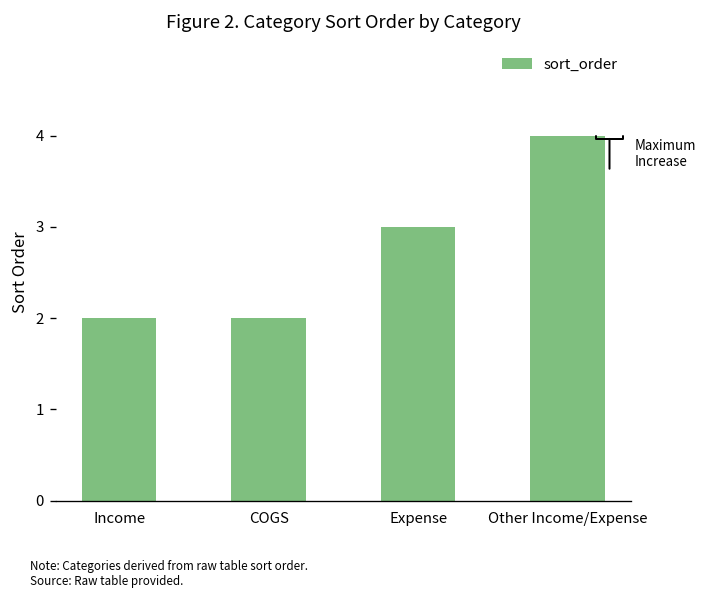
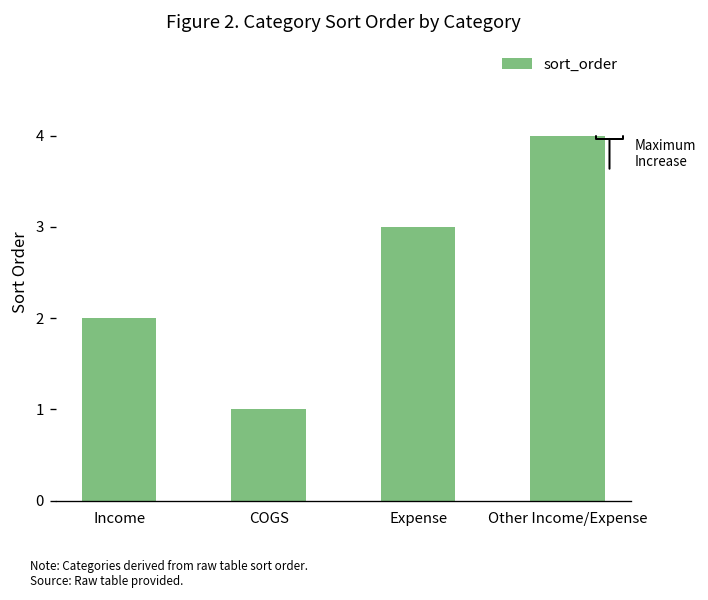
  {
    "Income": 2,
-   "COGS": 2,
+   "COGS": 1,
    "Expense": 3,
    "Other Income/Expense": 4
  }
